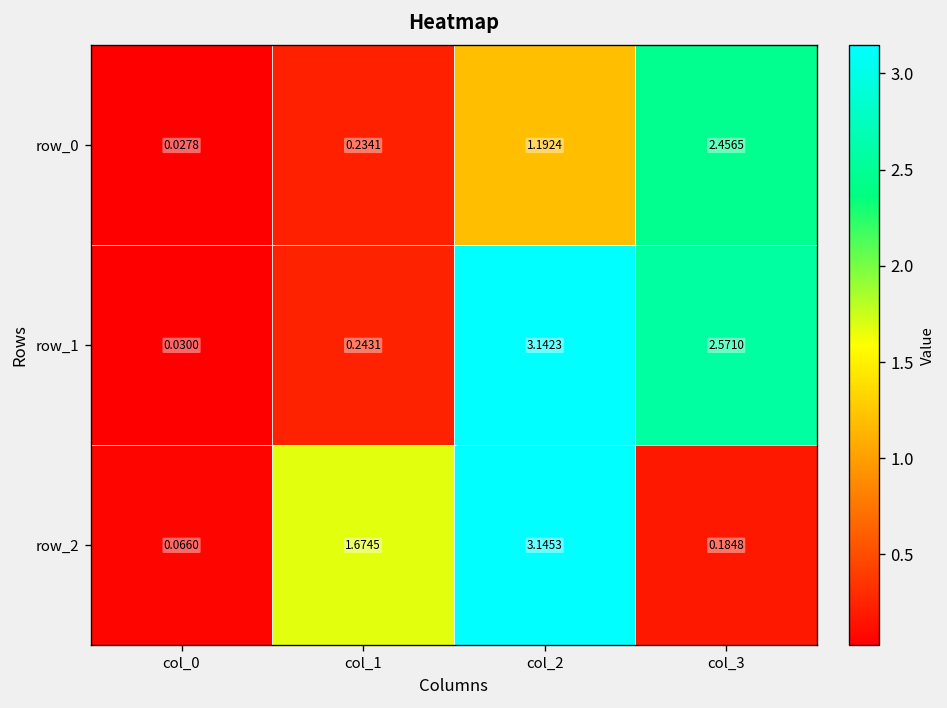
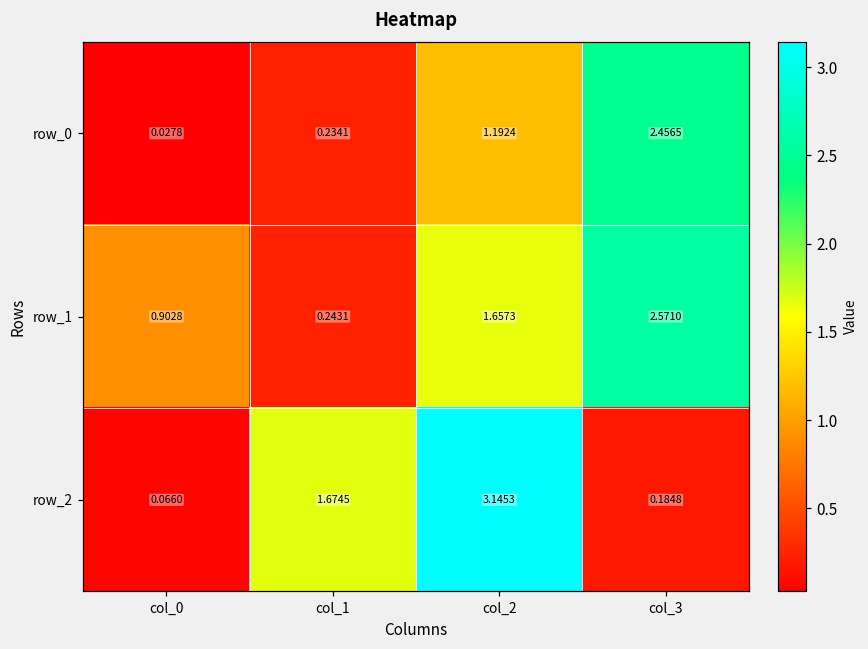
  {
    "row_1": {
-     "col_0": 0.0300,
-     "col_2": 3.1423
+     "col_0": 0.9028,
+     "col_2": 1.6573
    }
  }
